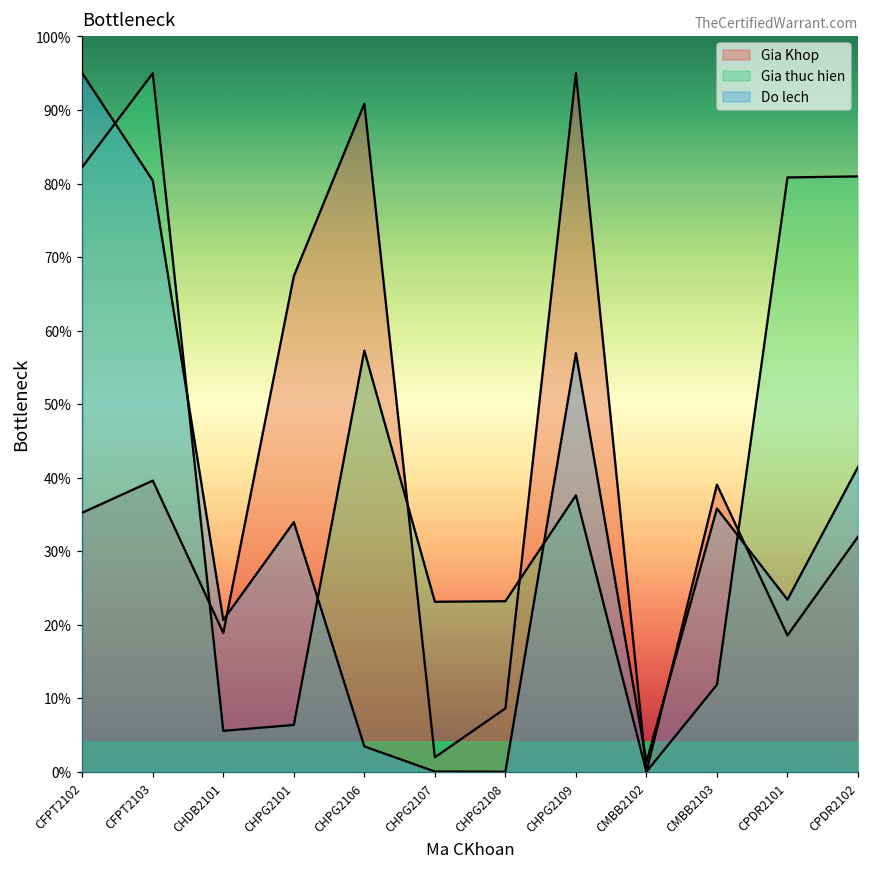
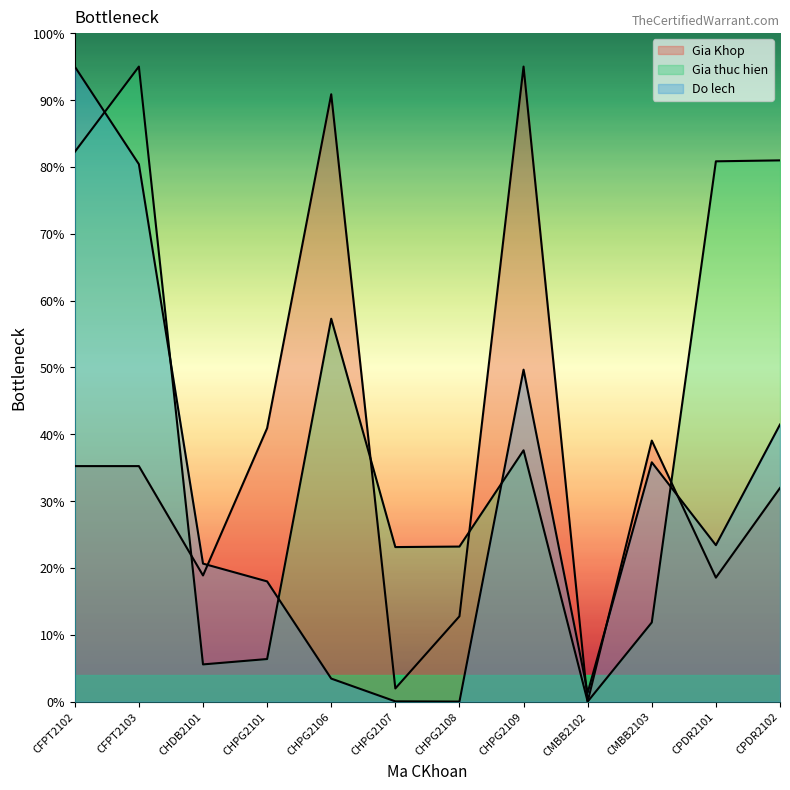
  {
    "Gia Khop": {
      "CFPT2102": "35%",
-     "CFPT2103": "40%",
+     "CFPT2103": "35%",
      "CHDB2101": "19%",
-     "CHPG2101": "67%",
+     "CHPG2101": "41%",
      "CHPG2106": "91%",
-     "CHPG2108": "9%",
+     "CHPG2108": "13%",
      "CHPG2109": "95%",
      "CMBB2103": "39%",
      "CPDR2101": "19%",
      "CPDR2102": "32%"
    },
    "Gia thuc hien": {
      "CFPT2102": "82%",
      "CFPT2103": "95%",
      "CHDB2101": "6%",
      "CHPG2101": "6%",
      "CHPG2106": "57%",
      "CHPG2107": "23%",
      "CHPG2108": "23%",
      "CHPG2109": "38%",
      "CMBB2103": "12%",
      "CPDR2101": "81%",
      "CPDR2102": "81%"
    },
    "Do lech": {
      "CFPT2102": "95%",
      "CFPT2103": "80%",
      "CHDB2101": "21%",
-     "CHPG2101": "34%",
-     "CHPG2109": "57%",
+     "CHPG2101": "18%",
+     "CHPG2109": "50%",
      "CMBB2103": "36%",
      "CPDR2101": "23%",
      "CPDR2102": "41%"
    }
  }
